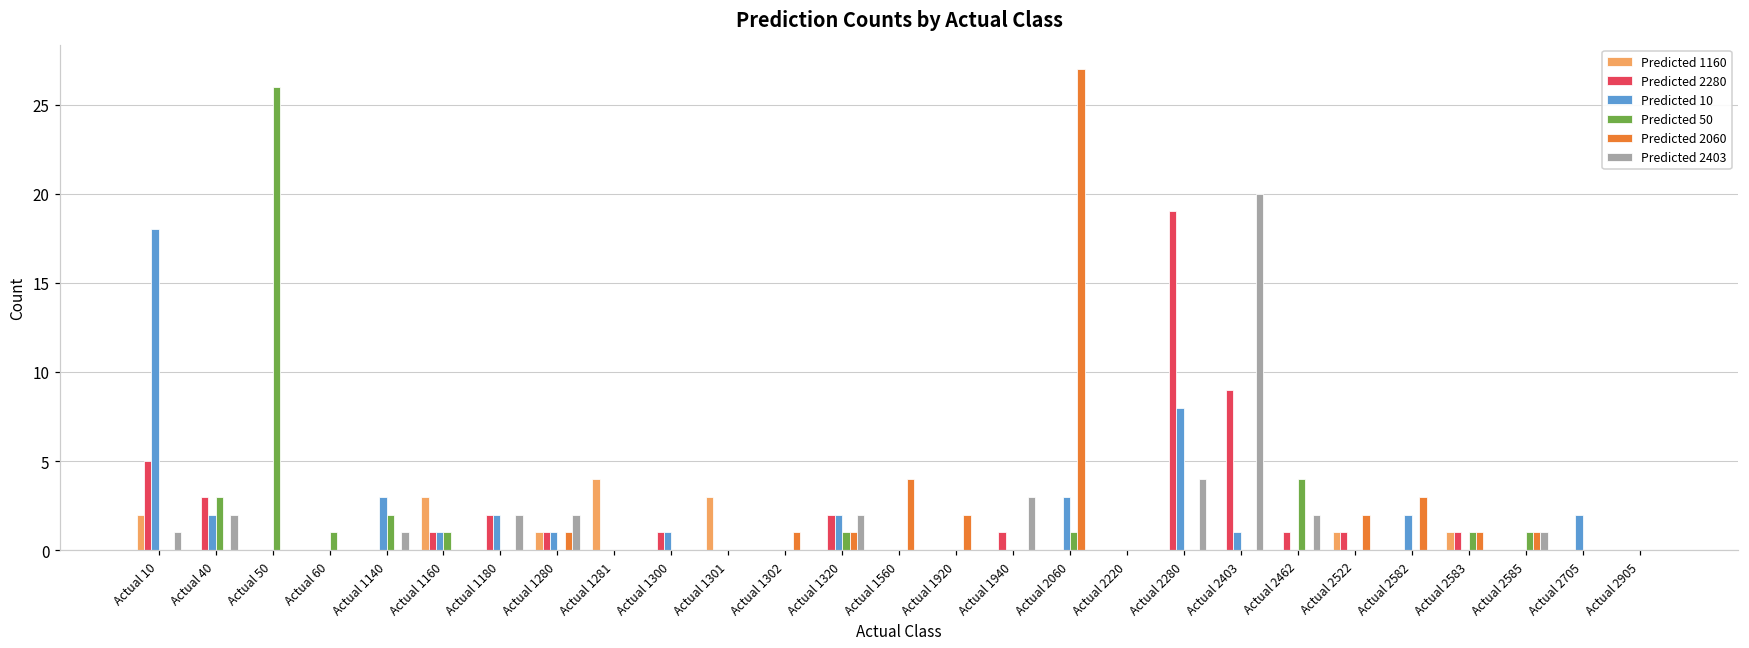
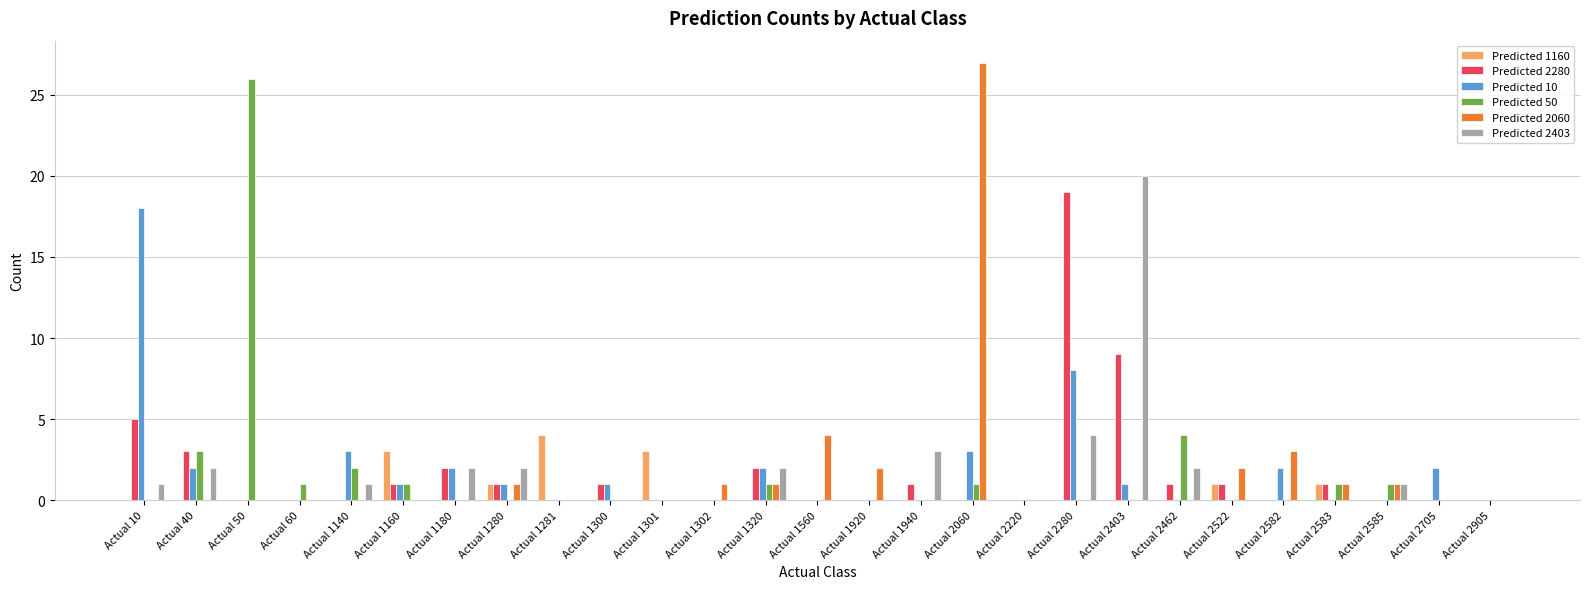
  {
    "Predicted 1160": {
-     "Actual 10": 2,
+     "Actual 10": 0,
      "Actual 40": 0,
      "Actual 50": 0,
      "Actual 60": 0,
      "Actual 1140": 0,
      "Actual 1160": 3,
      "Actual 1180": 0,
      "Actual 1280": 1,
      "Actual 1281": 4,
      "Actual 1300": 0,
      "Actual 1301": 3,
      "Actual 1302": 0,
      "Actual 1320": 0,
      "Actual 1560": 0,
      "Actual 1920": 0,
      "Actual 1940": 0,
      "Actual 2060": 0,
      "Actual 2220": 0,
      "Actual 2280": 0,
      "Actual 2403": 0,
      "Actual 2462": 0,
      "Actual 2522": 1,
      "Actual 2582": 0,
      "Actual 2583": 1,
      "Actual 2585": 0,
      "Actual 2705": 0,
      "Actual 2905": 0
    },
    "Predicted 2280": {
      "Actual 10": 5,
      "Actual 40": 3,
      "Actual 50": 0,
      "Actual 60": 0,
      "Actual 1140": 0,
      "Actual 1160": 1,
      "Actual 1180": 2,
      "Actual 1280": 1,
      "Actual 1281": 0,
      "Actual 1300": 1,
      "Actual 1301": 0,
      "Actual 1302": 0,
      "Actual 1320": 2,
      "Actual 1560": 0,
      "Actual 1920": 0,
      "Actual 1940": 1,
      "Actual 2060": 0,
      "Actual 2220": 0,
      "Actual 2280": 19,
      "Actual 2403": 9,
      "Actual 2462": 1,
      "Actual 2522": 1,
      "Actual 2582": 0,
      "Actual 2583": 1,
      "Actual 2585": 0,
      "Actual 2705": 0,
      "Actual 2905": 0
    },
    "Predicted 10": {
      "Actual 10": 18,
      "Actual 40": 2,
      "Actual 50": 0,
      "Actual 60": 0,
      "Actual 1140": 3,
      "Actual 1160": 1,
      "Actual 1180": 2,
      "Actual 1280": 1,
      "Actual 1281": 0,
      "Actual 1300": 1,
      "Actual 1301": 0,
      "Actual 1302": 0,
      "Actual 1320": 2,
      "Actual 1560": 0,
      "Actual 1920": 0,
      "Actual 1940": 0,
      "Actual 2060": 3,
      "Actual 2220": 0,
      "Actual 2280": 8,
      "Actual 2403": 1,
      "Actual 2462": 0,
      "Actual 2522": 0,
      "Actual 2582": 2,
      "Actual 2583": 0,
      "Actual 2585": 0,
      "Actual 2705": 2,
      "Actual 2905": 0
    },
    "Predicted 50": {
      "Actual 10": 0,
      "Actual 40": 3,
      "Actual 50": 26,
      "Actual 60": 1,
      "Actual 1140": 2,
      "Actual 1160": 1,
      "Actual 1180": 0,
      "Actual 1280": 0,
      "Actual 1281": 0,
      "Actual 1300": 0,
      "Actual 1301": 0,
      "Actual 1302": 0,
      "Actual 1320": 1,
      "Actual 1560": 0,
      "Actual 1920": 0,
      "Actual 1940": 0,
      "Actual 2060": 1,
      "Actual 2220": 0,
      "Actual 2280": 0,
      "Actual 2403": 0,
      "Actual 2462": 4,
      "Actual 2522": 0,
      "Actual 2582": 0,
      "Actual 2583": 1,
      "Actual 2585": 1,
      "Actual 2705": 0,
      "Actual 2905": 0
    },
    "Predicted 2060": {
      "Actual 10": 0,
      "Actual 40": 0,
      "Actual 50": 0,
      "Actual 60": 0,
      "Actual 1140": 0,
      "Actual 1160": 0,
      "Actual 1180": 0,
      "Actual 1280": 1,
      "Actual 1281": 0,
      "Actual 1300": 0,
      "Actual 1301": 0,
      "Actual 1302": 1,
      "Actual 1320": 1,
      "Actual 1560": 4,
      "Actual 1920": 2,
      "Actual 1940": 0,
      "Actual 2060": 27,
      "Actual 2220": 0,
      "Actual 2280": 0,
      "Actual 2403": 0,
      "Actual 2462": 0,
      "Actual 2522": 2,
      "Actual 2582": 3,
      "Actual 2583": 1,
      "Actual 2585": 1,
      "Actual 2705": 0,
      "Actual 2905": 0
    },
    "Predicted 2403": {
      "Actual 10": 1,
      "Actual 40": 2,
      "Actual 50": 0,
      "Actual 60": 0,
      "Actual 1140": 1,
      "Actual 1160": 0,
      "Actual 1180": 2,
      "Actual 1280": 2,
      "Actual 1281": 0,
      "Actual 1300": 0,
      "Actual 1301": 0,
      "Actual 1302": 0,
      "Actual 1320": 2,
      "Actual 1560": 0,
      "Actual 1920": 0,
      "Actual 1940": 3,
      "Actual 2060": 0,
      "Actual 2220": 0,
      "Actual 2280": 4,
      "Actual 2403": 20,
      "Actual 2462": 2,
      "Actual 2522": 0,
      "Actual 2582": 0,
      "Actual 2583": 0,
      "Actual 2585": 1,
      "Actual 2705": 0,
      "Actual 2905": 0
    }
  }
